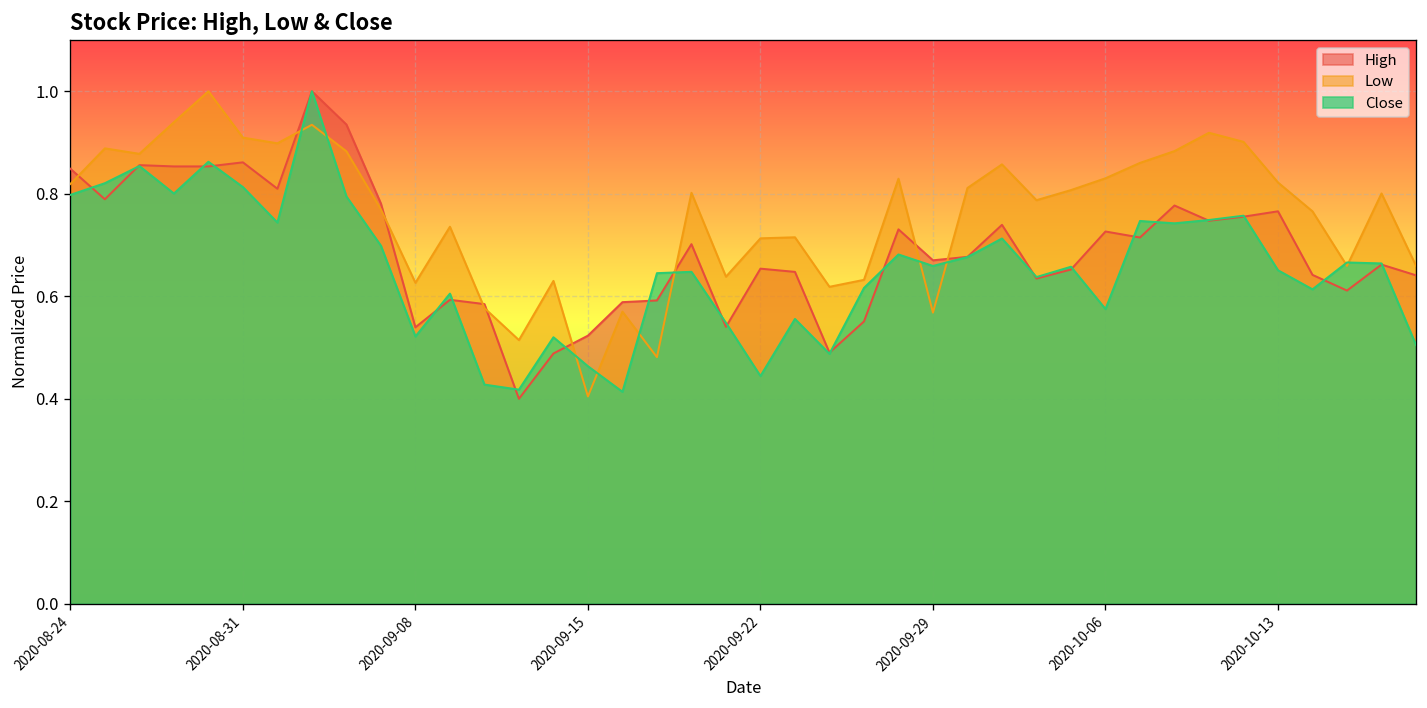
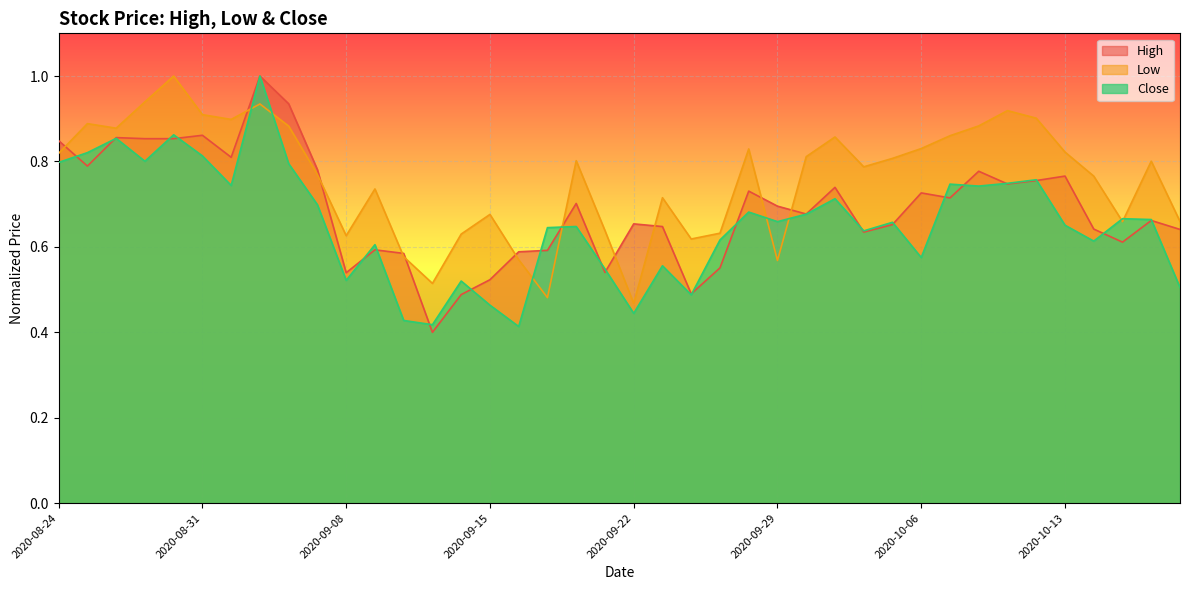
  {
    "High": {
      "2020-08-24": 0.85,
      "2020-08-31": 0.86,
      "2020-09-08": 0.54,
      "2020-09-15": 0.52,
      "2020-09-22": 0.65,
-     "2020-09-29": 0.67,
+     "2020-09-29": 0.70,
      "2020-10-06": 0.73,
      "2020-10-13": 0.77
    },
    "Low": {
      "2020-08-24": 0.82,
      "2020-08-31": 0.91,
      "2020-09-08": 0.63,
-     "2020-09-15": 0.40,
-     "2020-09-22": 0.71,
+     "2020-09-15": 0.68,
+     "2020-09-22": 0.47,
      "2020-09-29": 0.57,
      "2020-10-06": 0.83,
      "2020-10-13": 0.82
    },
    "Close": {
      "2020-08-24": 0.80,
      "2020-08-31": 0.81,
      "2020-09-08": 0.52,
      "2020-09-15": 0.46,
      "2020-09-22": 0.44,
      "2020-09-29": 0.66,
      "2020-10-06": 0.58,
      "2020-10-13": 0.65
    }
  }
